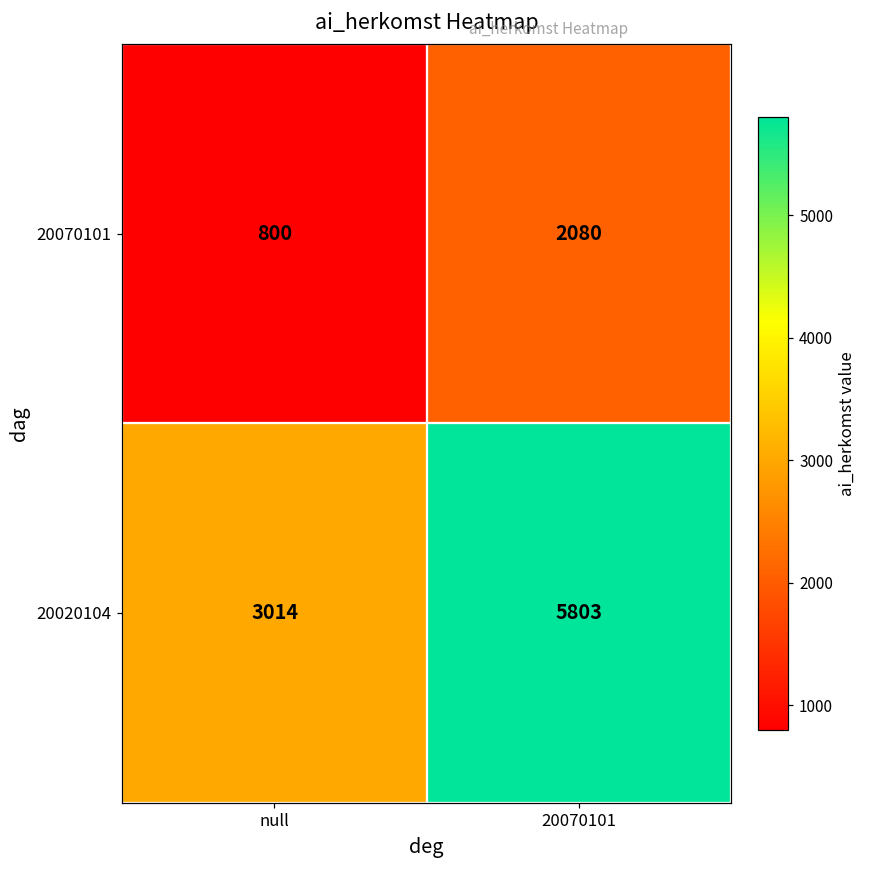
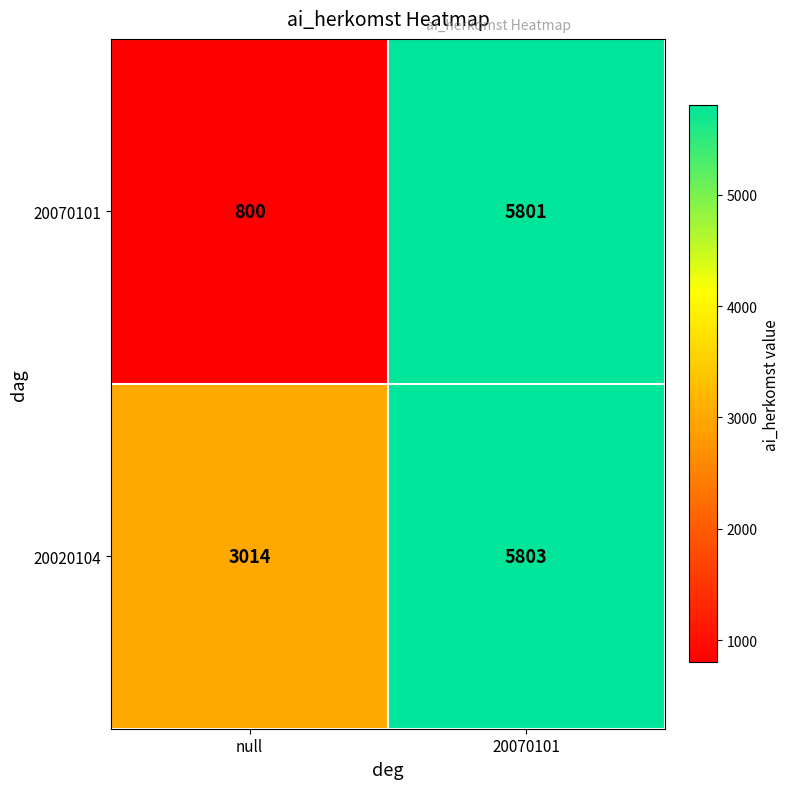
  {
    "20070101": {
      "null": 800,
-     "20070101": 2080
+     "20070101": 5801
    },
    "20020104": {
      "null": 3014,
      "20070101": 5803
    }
  }
